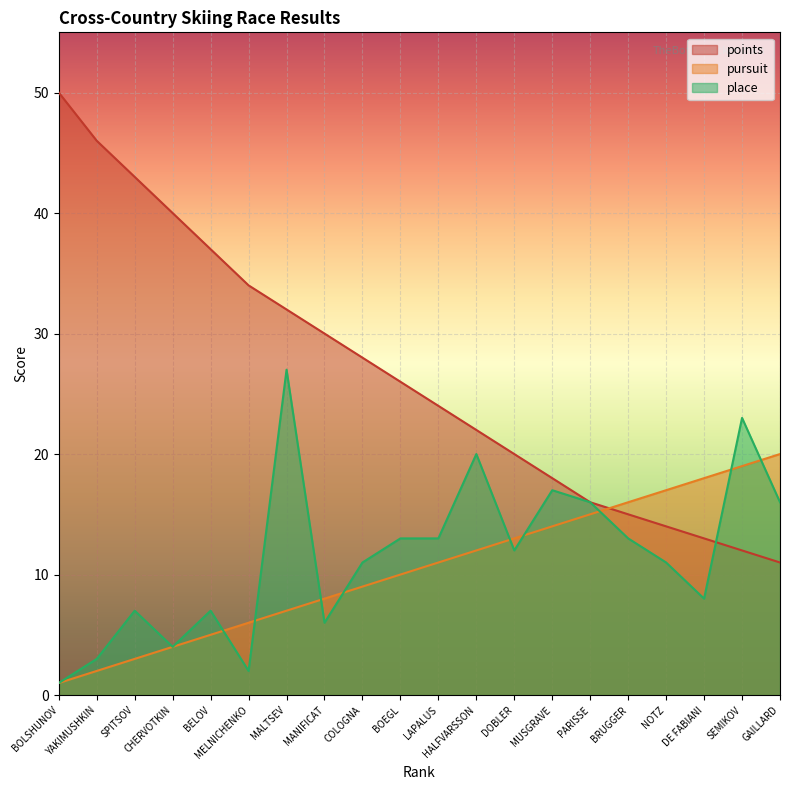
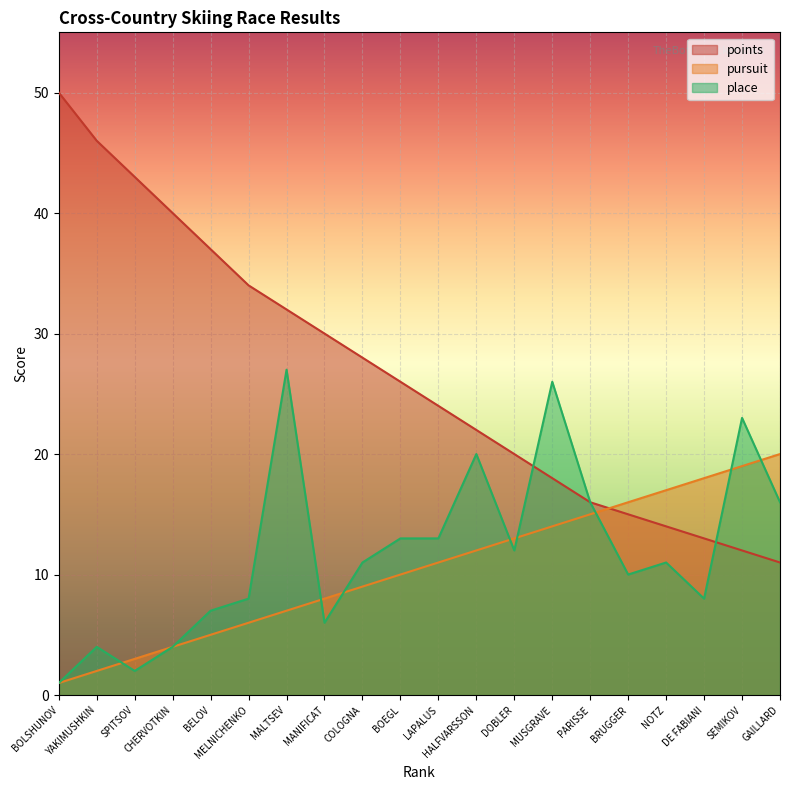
  {
    "place": {
-     "YAKIMUSHKIN": 3,
-     "SPITSOV": 7,
+     "YAKIMUSHKIN": 4,
+     "SPITSOV": 2,
      "BELOV": 7,
-     "MELNICHENKO": 2,
+     "MELNICHENKO": 8,
      "MALTSEV": 27,
      "MANIFICAT": 6,
      "COLOGNA": 11,
      "BOEGL": 13,
      "LAPALUS": 13,
      "HALFVARSSON": 20,
      "DOBLER": 12,
-     "MUSGRAVE": 17,
-     "BRUGGER": 13,
+     "MUSGRAVE": 26,
+     "BRUGGER": 10,
      "NOTZ": 11,
      "DE FABIANI": 8,
      "SEMIKOV": 23,
      "GAILLARD": 16
    }
  }
